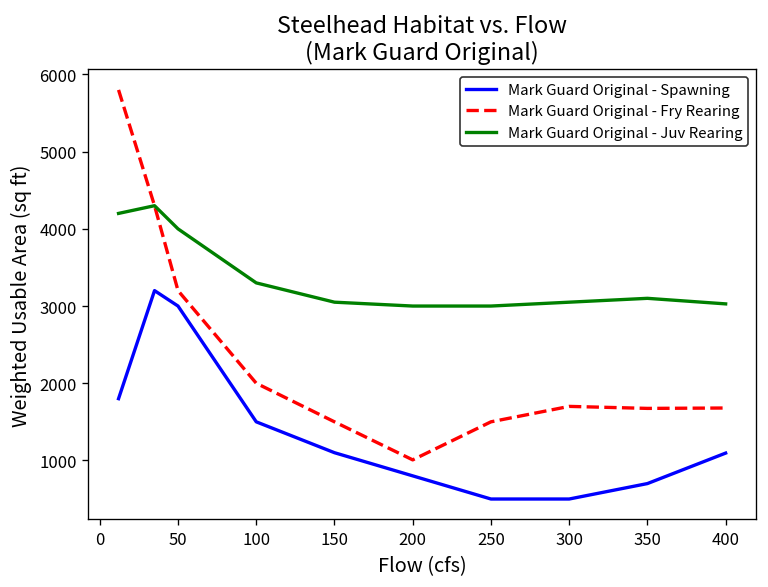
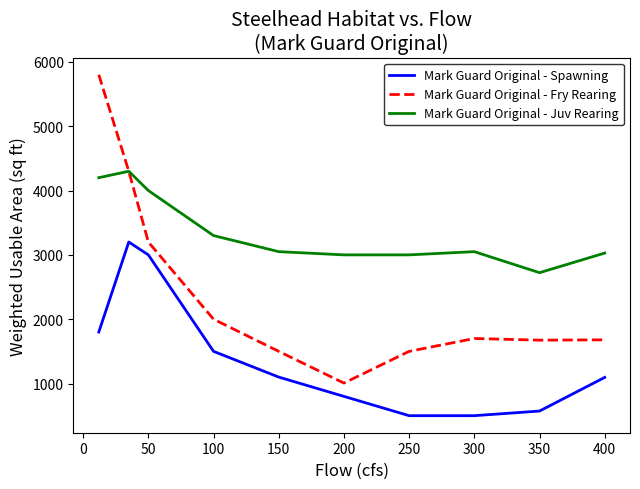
  {
    "Mark Guard Original - Spawning": {
      "50": 3000,
      "100": 1500,
      "150": 1100,
      "200": 800,
      "250": 500,
      "300": 500,
-     "350": 700,
+     "350": 600,
      "400": 1100
    },
    "Mark Guard Original - Fry Rearing": {
      "50": 3200,
      "100": 2000,
      "150": 1500,
      "200": 1000,
      "250": 1500,
      "300": 1700,
      "350": 1700,
      "400": 1700
    },
    "Mark Guard Original - Juv Rearing": {
      "50": 4000,
      "100": 3300,
      "150": 3100,
      "200": 3000,
      "250": 3000,
      "300": 3100,
-     "350": 3100,
+     "350": 2700,
      "400": 3000
    }
  }
